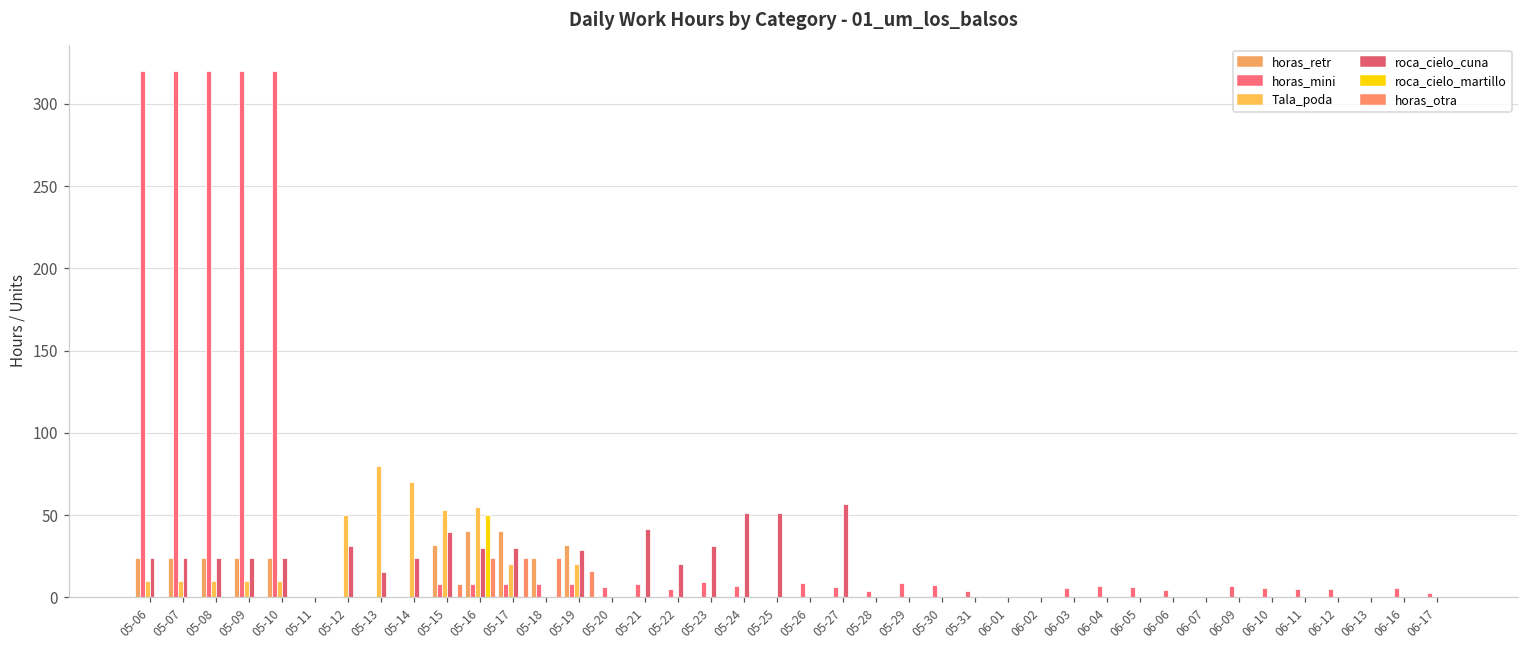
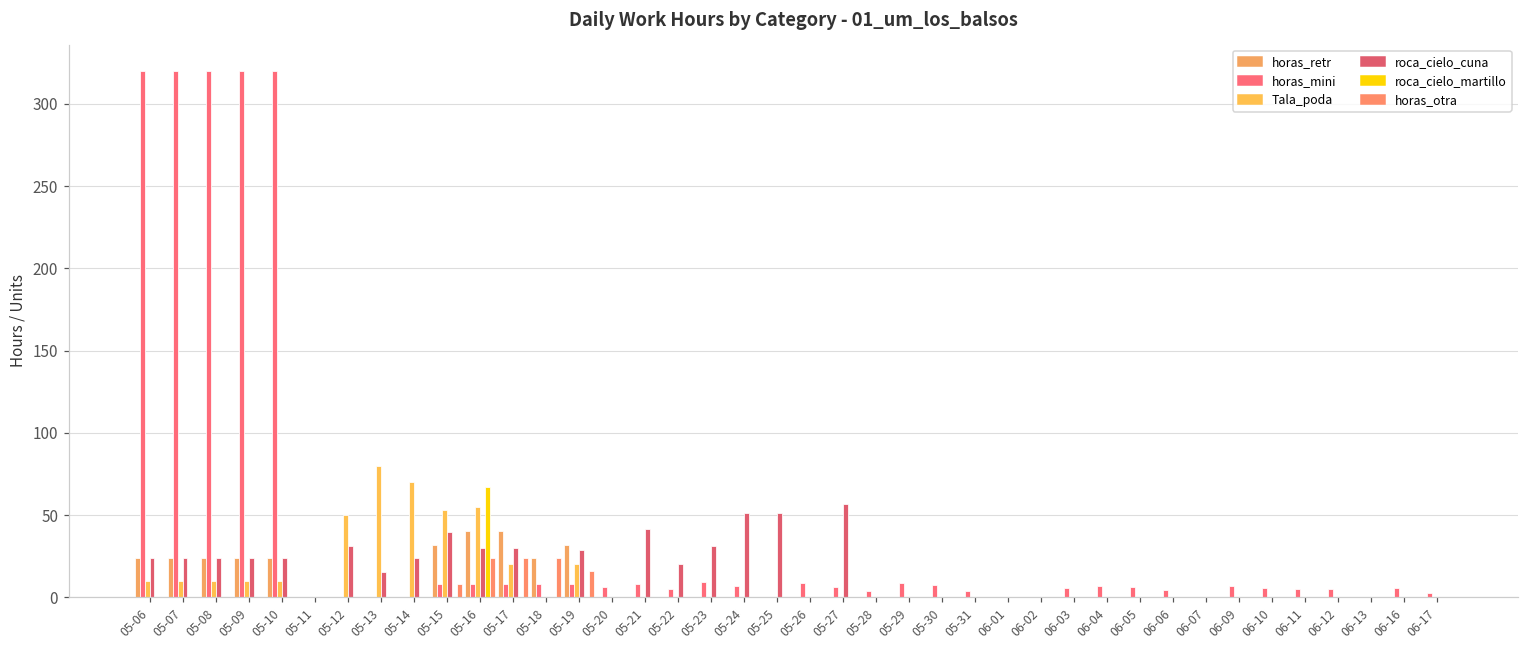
  {
    "roca_cielo_martillo": {
      "05-06": 0,
      "05-07": 0,
      "05-08": 0,
      "05-09": 0,
      "05-10": 0,
      "05-11": 0,
      "05-12": 0,
      "05-13": 0,
      "05-14": 0,
      "05-15": 0,
-     "05-16": 50,
+     "05-16": 67,
      "05-17": 0,
      "05-18": 0,
      "05-19": 0,
      "05-20": 0,
      "05-21": 0,
      "05-22": 0,
      "05-23": 0,
      "05-24": 0,
      "05-25": 0,
      "05-26": 0,
      "05-27": 0,
      "05-28": 0,
      "05-29": 0,
      "05-30": 0,
      "05-31": 0,
      "06-01": 0,
      "06-02": 0,
      "06-03": 0,
      "06-04": 0,
      "06-05": 0,
      "06-06": 0,
      "06-07": 0,
      "06-09": 0,
      "06-10": 0,
      "06-11": 0,
      "06-12": 0,
      "06-13": 0,
      "06-16": 0,
      "06-17": 0
    }
  }
